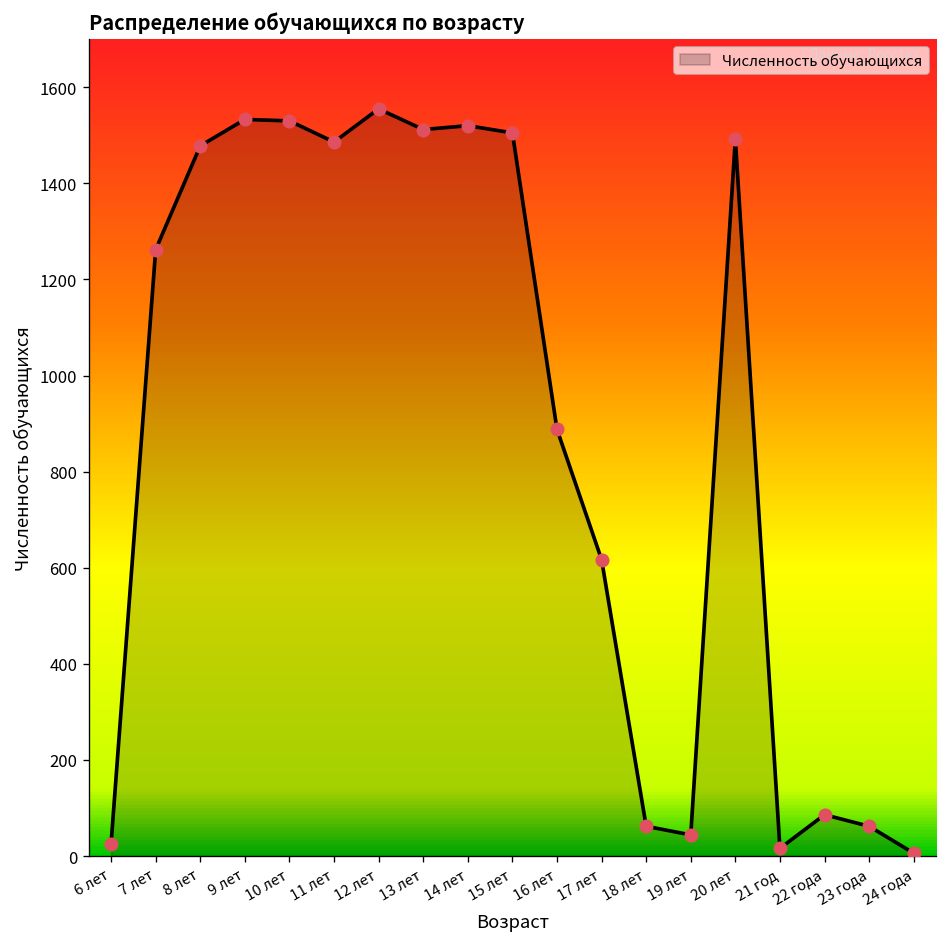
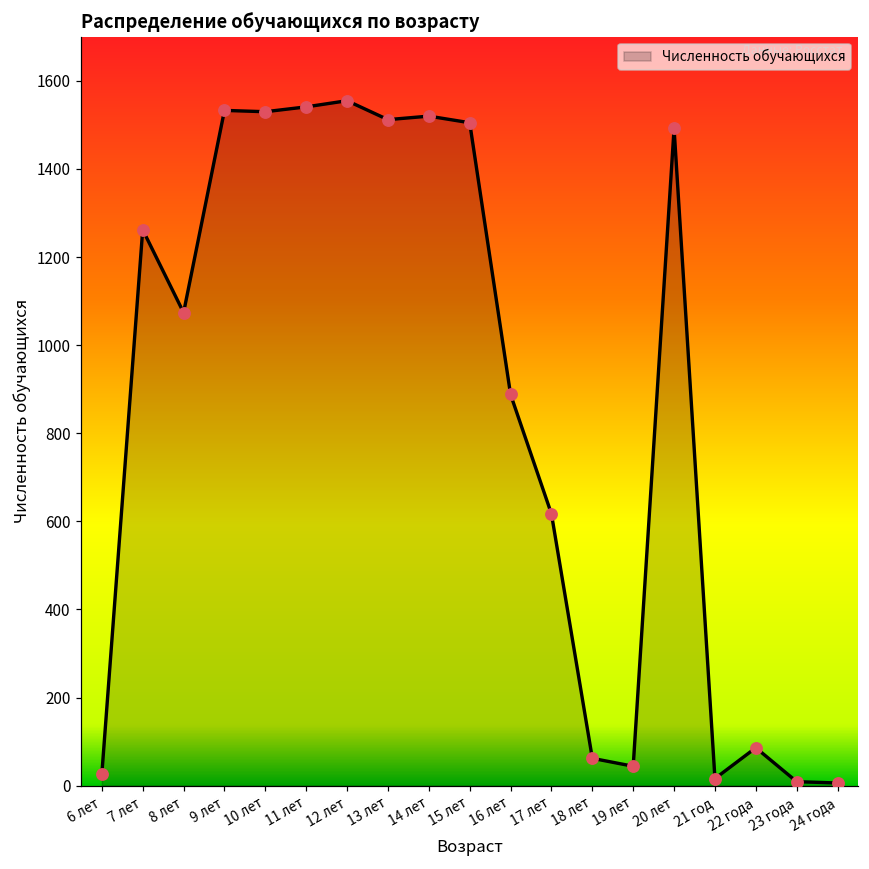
  {
    "6 лет": 30,
    "7 лет": 1260,
-   "8 лет": 1480,
+   "8 лет": 1070,
    "9 лет": 1530,
    "10 лет": 1530,
-   "11 лет": 1490,
+   "11 лет": 1540,
    "12 лет": 1560,
    "13 лет": 1510,
    "14 лет": 1520,
    "15 лет": 1510,
    "16 лет": 890,
    "17 лет": 620,
    "18 лет": 60,
    "19 лет": 40,
    "20 лет": 1490,
    "21 год": 20,
    "22 года": 90,
-   "23 года": 60,
+   "23 года": 10,
    "24 года": 10
  }
